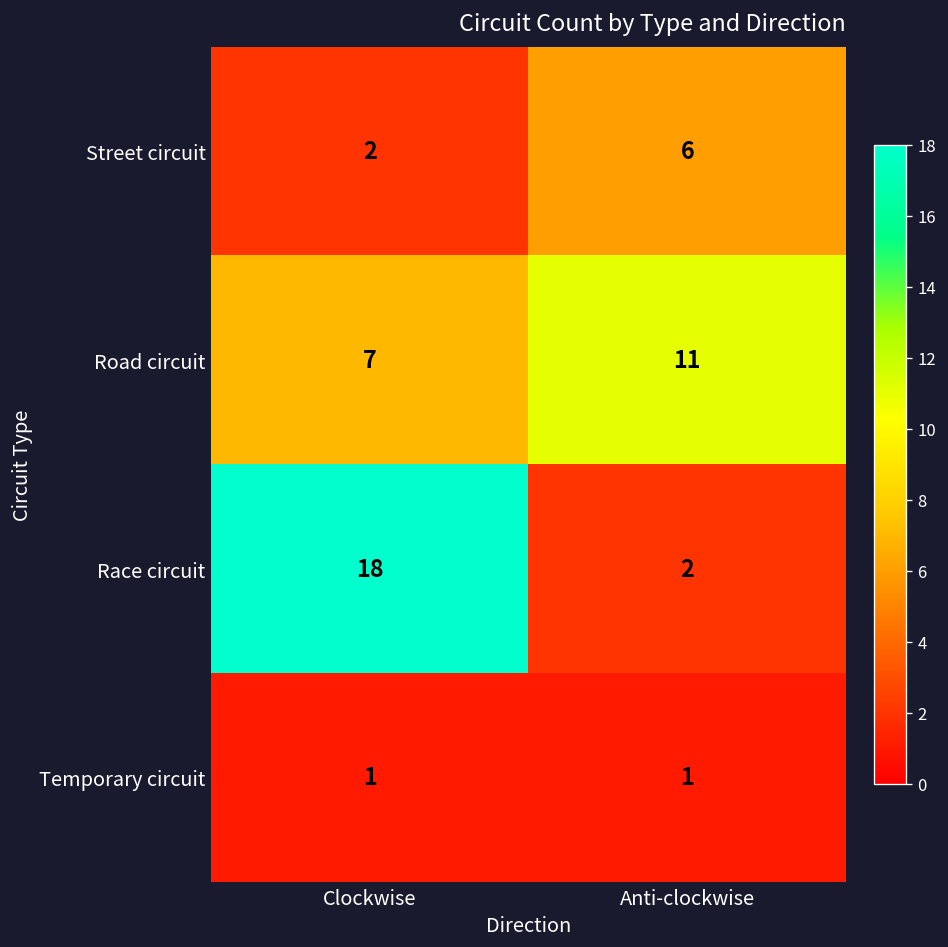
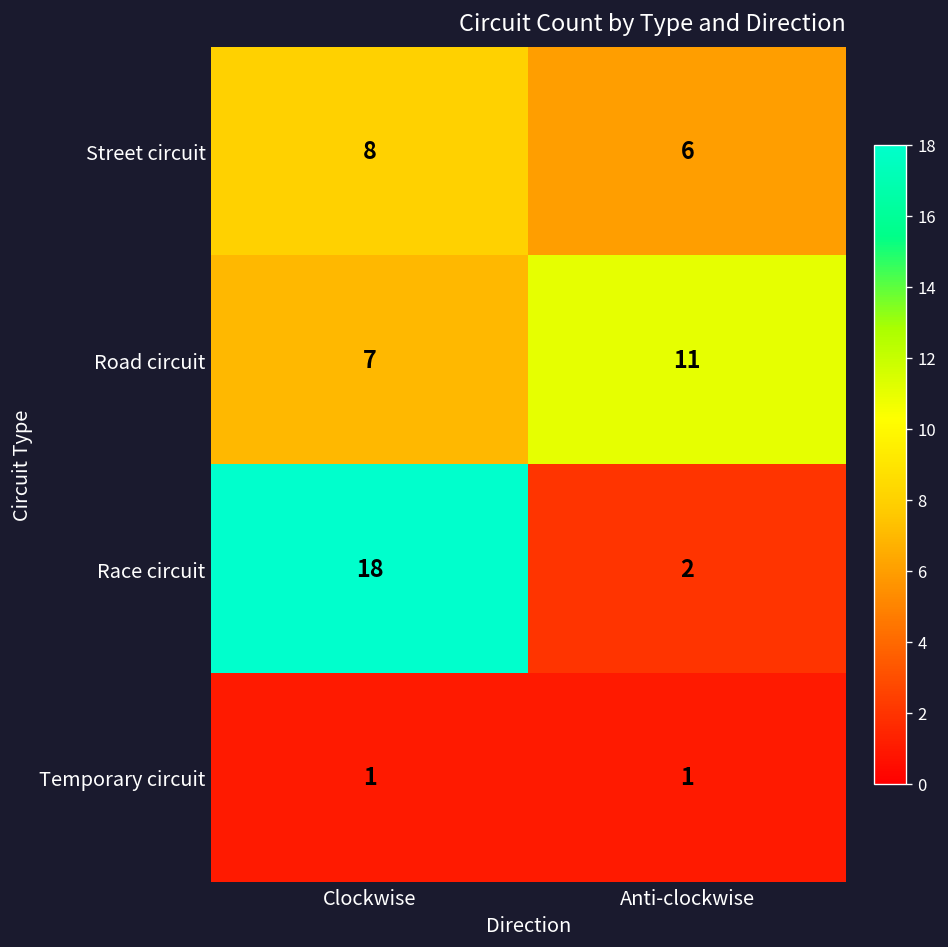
  {
    "Street circuit": {
-     "Clockwise": 2,
+     "Clockwise": 8,
      "Anti-clockwise": 6
    },
    "Road circuit": {
      "Clockwise": 7,
      "Anti-clockwise": 11
    },
    "Race circuit": {
      "Clockwise": 18,
      "Anti-clockwise": 2
    },
    "Temporary circuit": {
      "Clockwise": 1,
      "Anti-clockwise": 1
    }
  }
